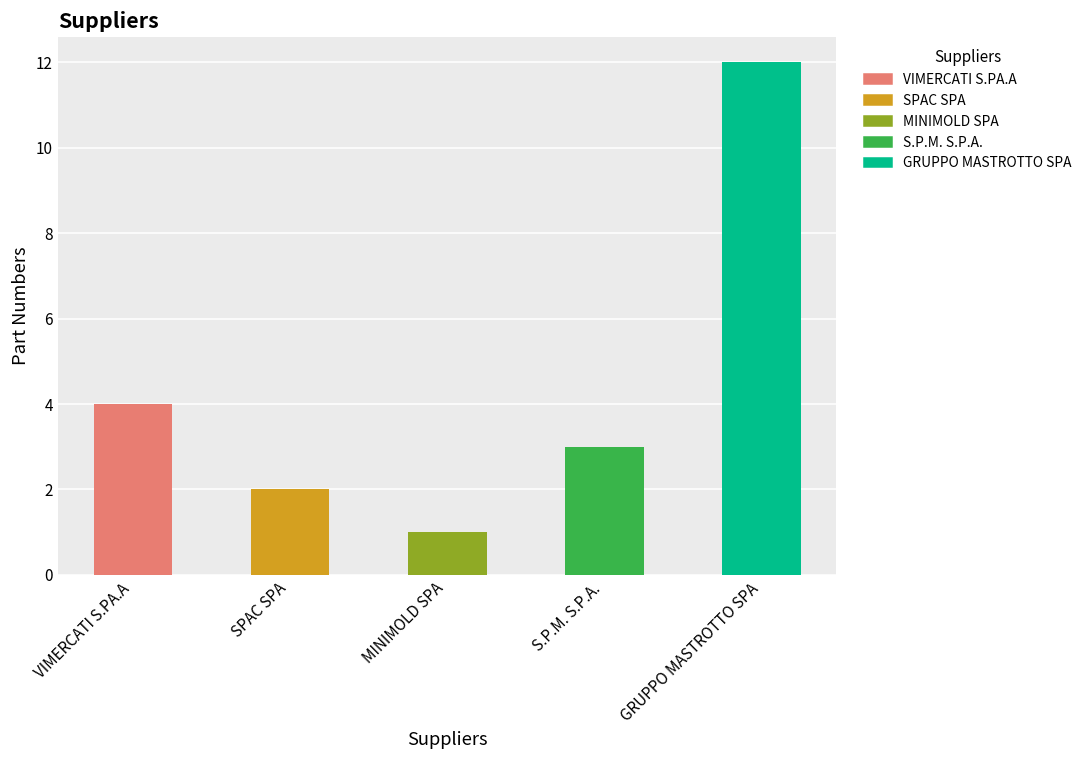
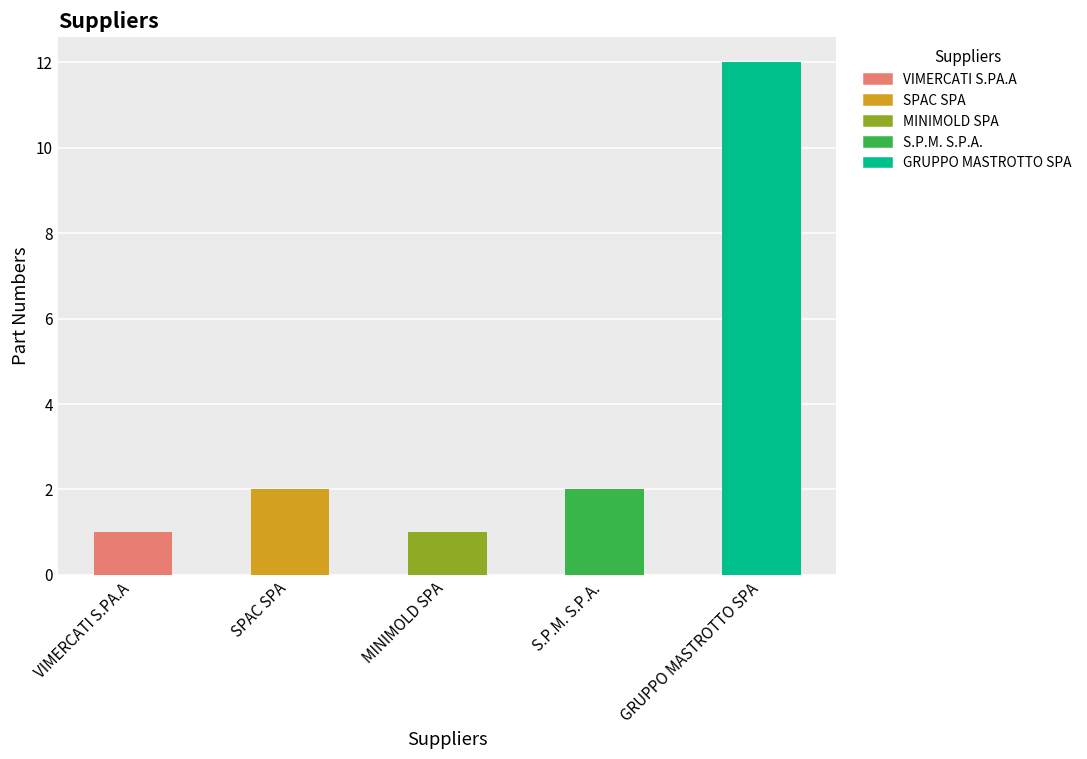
  {
-   "VIMERCATI S.PA.A": 4,
+   "VIMERCATI S.PA.A": 1,
    "SPAC SPA": 2,
    "MINIMOLD SPA": 1,
-   "S.P.M. S.P.A.": 3,
+   "S.P.M. S.P.A.": 2,
    "GRUPPO MASTROTTO SPA": 12
  }
